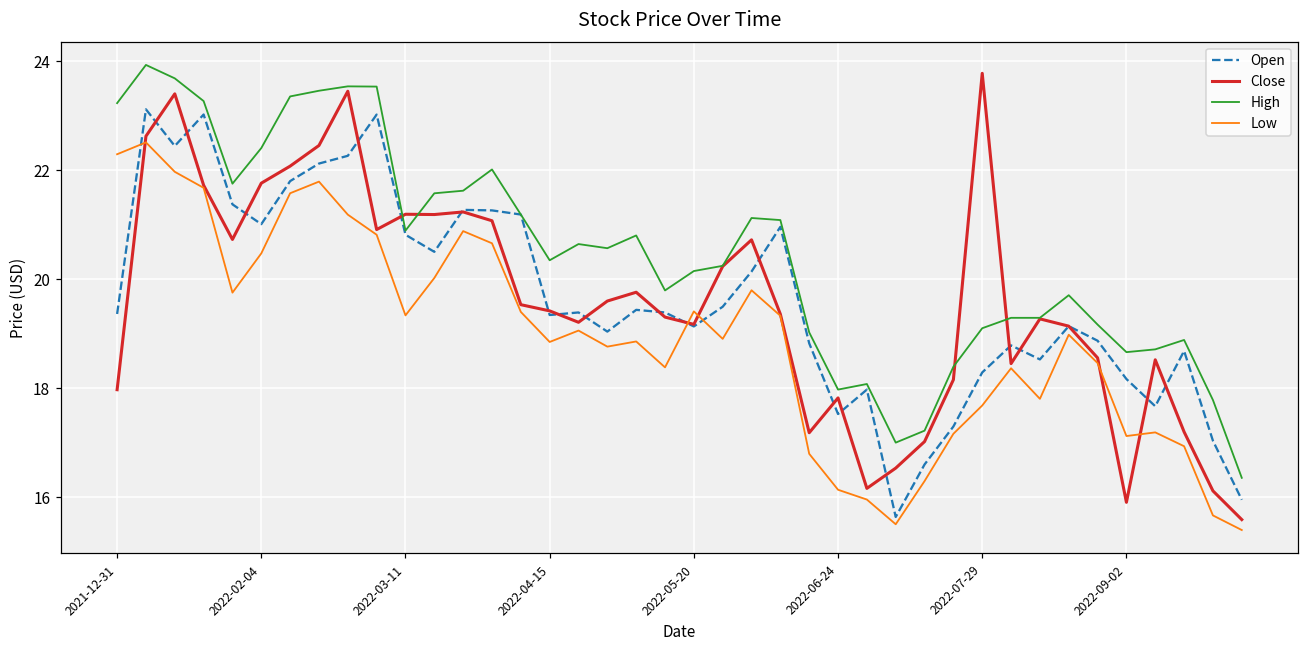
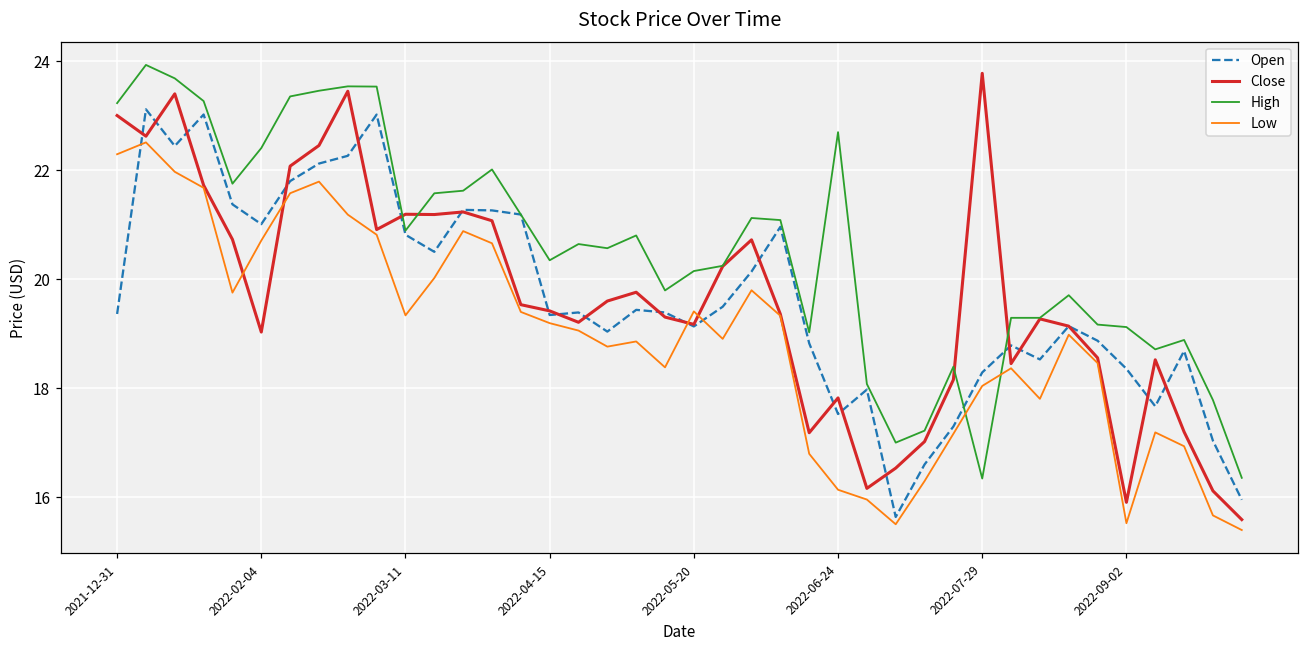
  {
    "Open": {
      "2021-12-31": 19.4,
      "2022-02-04": 21.0,
      "2022-03-11": 20.8,
      "2022-04-15": 19.3,
      "2022-06-24": 17.5,
      "2022-07-29": 18.3,
-     "2022-09-02": 18.2
+     "2022-09-02": 18.4
    },
    "Close": {
-     "2021-12-31": 18.0,
-     "2022-02-04": 21.8,
+     "2021-12-31": 23.0,
+     "2022-02-04": 19.0,
      "2022-03-11": 21.2,
      "2022-04-15": 19.4,
      "2022-06-24": 17.8,
      "2022-07-29": 23.8,
      "2022-09-02": 15.9
    },
    "High": {
      "2021-12-31": 23.2,
      "2022-02-04": 22.4,
      "2022-03-11": 20.9,
      "2022-04-15": 20.3,
      "2022-05-20": 20.2,
-     "2022-06-24": 18.0,
-     "2022-07-29": 19.1,
-     "2022-09-02": 18.7
+     "2022-06-24": 22.7,
+     "2022-07-29": 16.3,
+     "2022-09-02": 19.1
    },
    "Low": {
      "2021-12-31": 22.3,
-     "2022-02-04": 20.5,
+     "2022-02-04": 20.7,
      "2022-03-11": 19.3,
-     "2022-04-15": 18.8,
+     "2022-04-15": 19.2,
      "2022-05-20": 19.4,
      "2022-06-24": 16.1,
-     "2022-07-29": 17.7,
-     "2022-09-02": 17.1
+     "2022-07-29": 18.0,
+     "2022-09-02": 15.5
    }
  }
